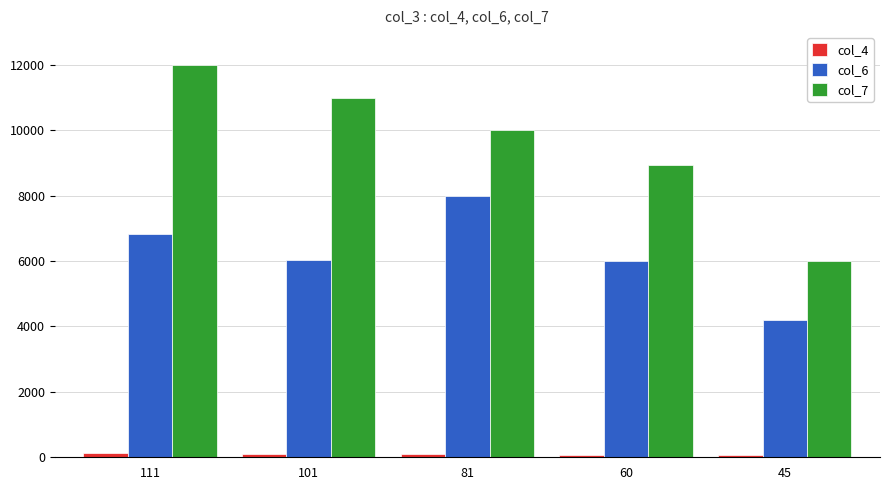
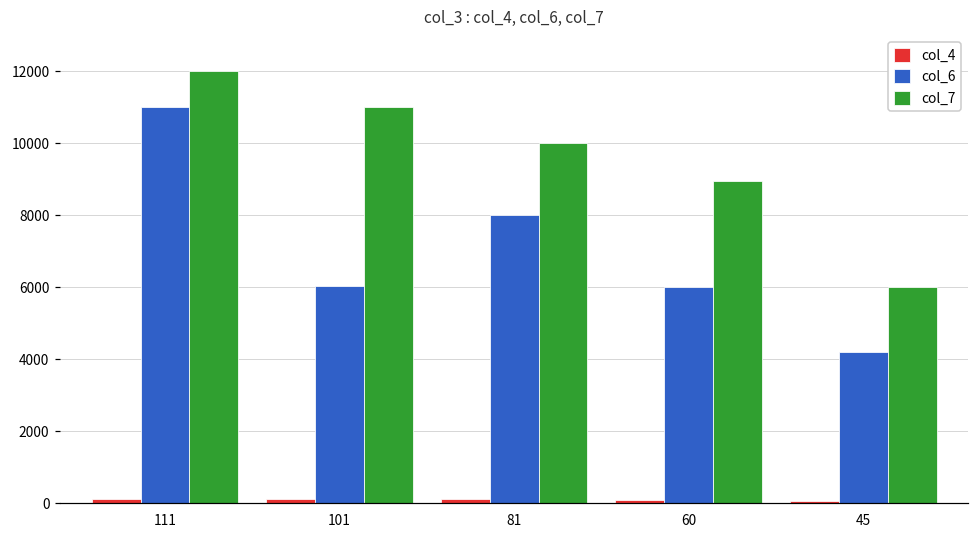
  {
    "col_4": {
      "111": 100,
      "101": 100,
      "81": 100,
      "60": 100
    },
    "col_6": {
-     "111": 6800,
+     "111": 11000,
      "101": 6000,
      "81": 8000,
      "60": 6000,
      "45": 4200
    },
    "col_7": {
      "111": 12000,
      "101": 11000,
      "81": 10000,
      "60": 9000,
      "45": 6000
    }
  }
